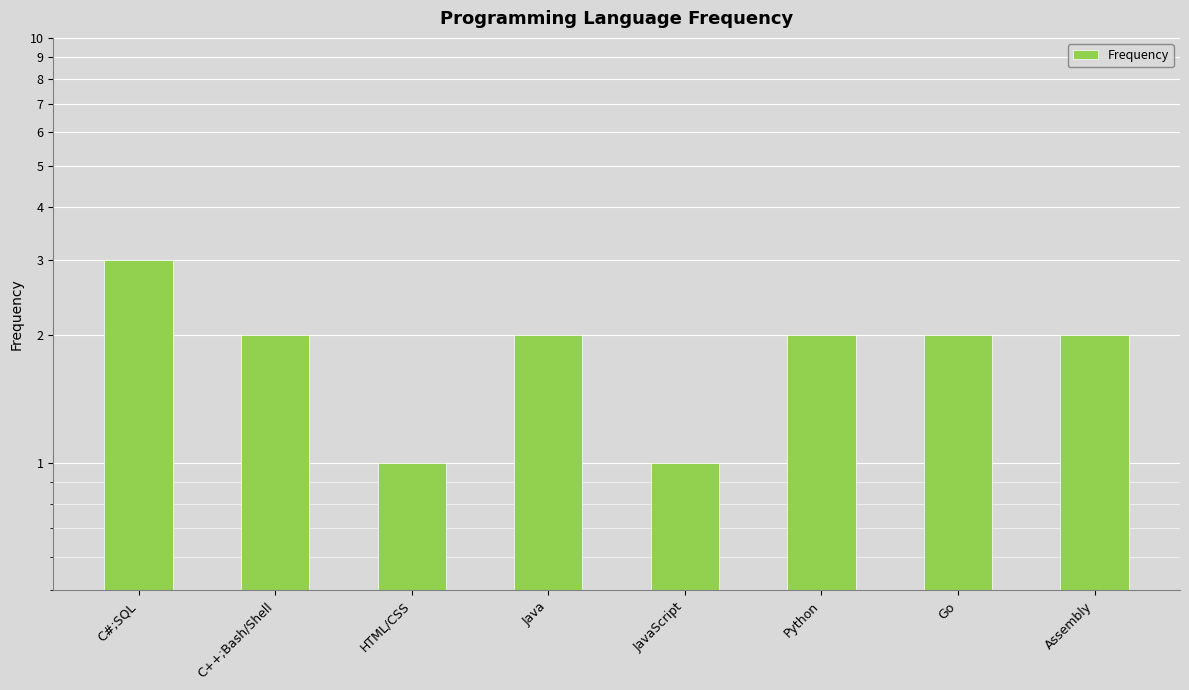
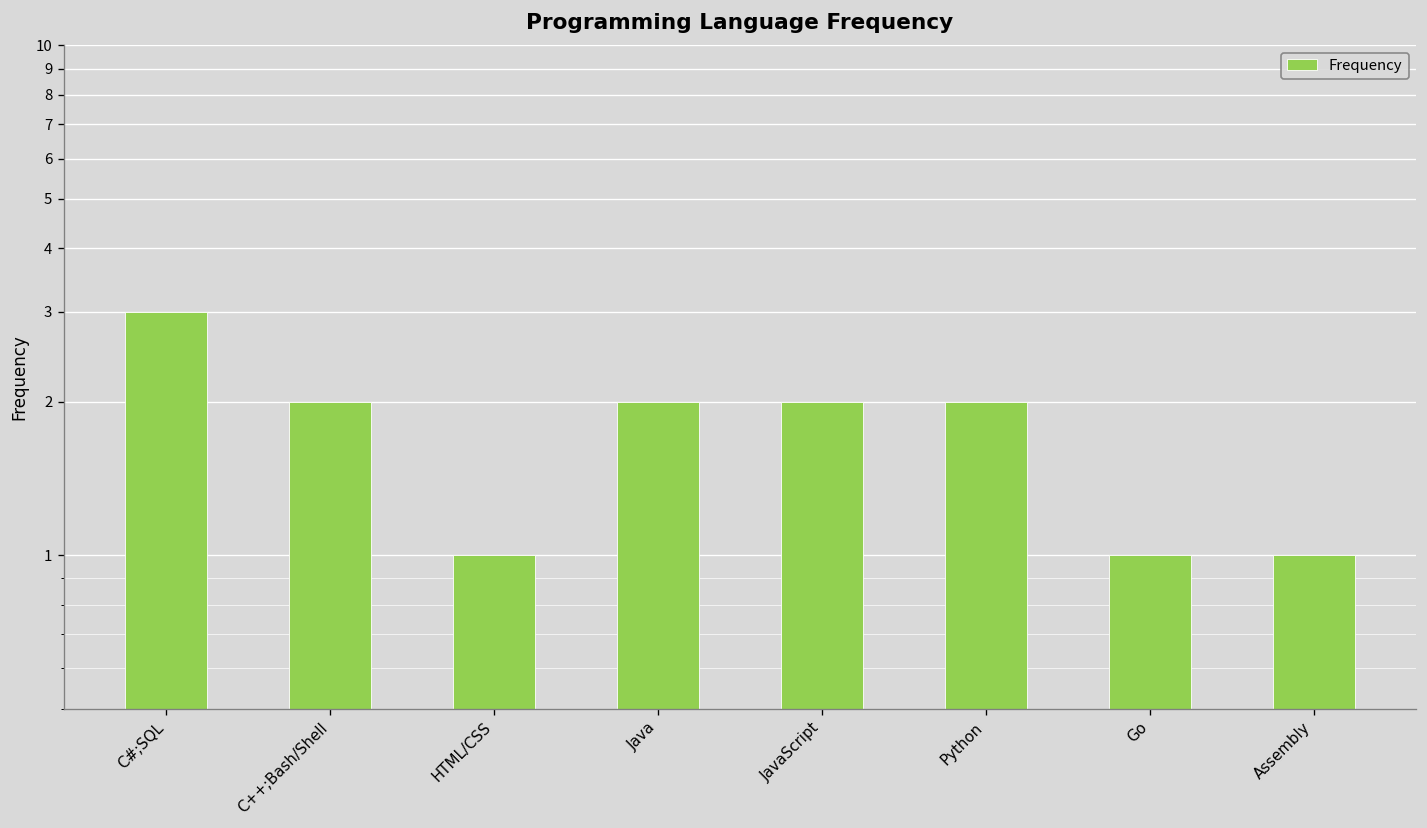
  {
    "C#;SQL": 3,
    "C++;Bash/Shell": 2,
    "HTML/CSS": 1,
    "Java": 2,
-   "JavaScript": 1,
+   "JavaScript": 2,
    "Python": 2,
-   "Go": 2,
-   "Assembly": 2
+   "Go": 1,
+   "Assembly": 1
  }
